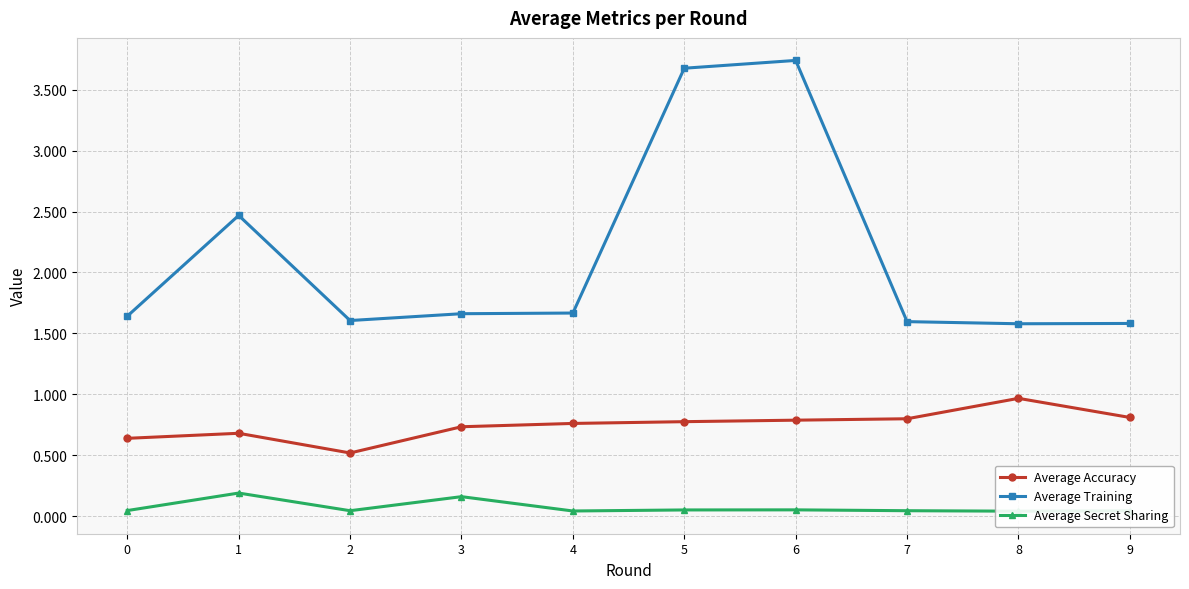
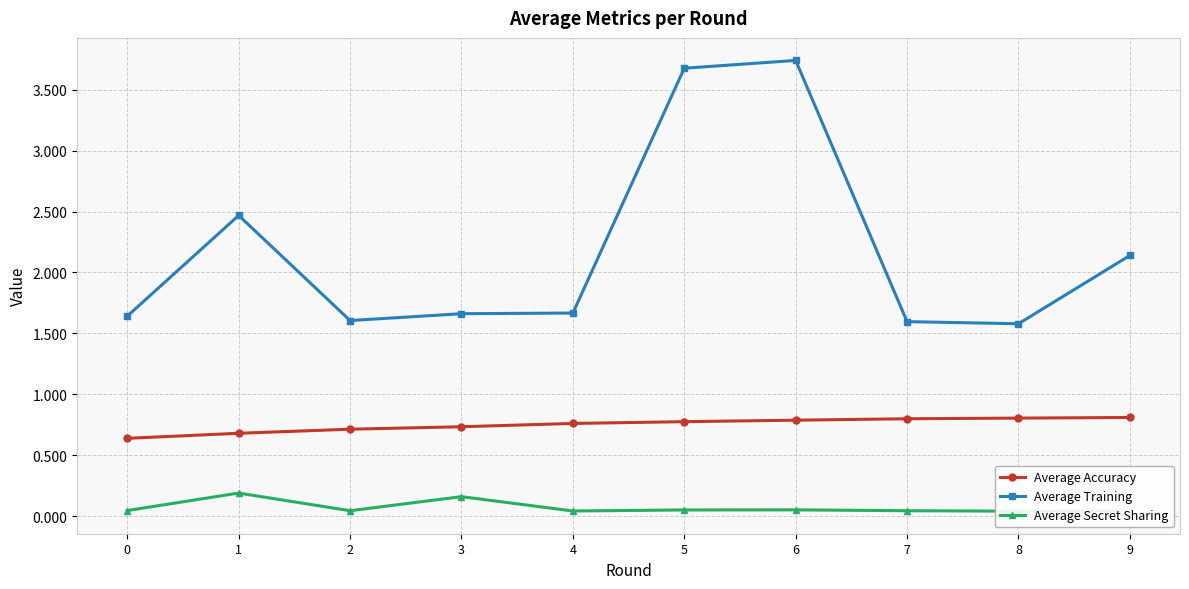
  {
    "Average Accuracy": {
      "0": 0.64,
      "1": 0.68,
-     "2": 0.52,
+     "2": 0.71,
      "3": 0.73,
      "4": 0.76,
      "5": 0.78,
      "6": 0.79,
      "7": 0.80,
-     "8": 0.97,
+     "8": 0.80,
      "9": 0.81
    },
    "Average Training": {
      "0": 1.64,
      "1": 2.47,
      "2": 1.61,
      "3": 1.66,
      "4": 1.67,
      "5": 3.68,
      "6": 3.74,
      "7": 1.60,
      "8": 1.58,
-     "9": 1.58
+     "9": 2.14
    },
    "Average Secret Sharing": {
      "0": 0.05,
      "1": 0.19,
      "2": 0.04,
      "3": 0.16,
      "4": 0.04,
      "5": 0.05,
      "6": 0.05,
      "7": 0.04
    }
  }
